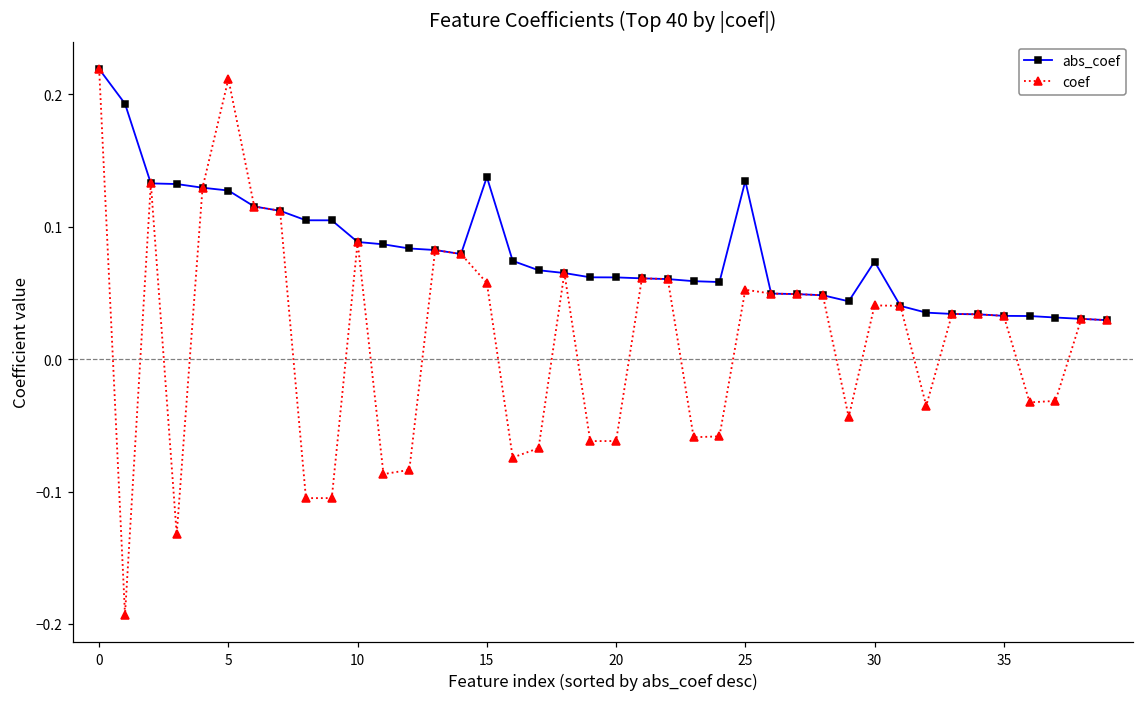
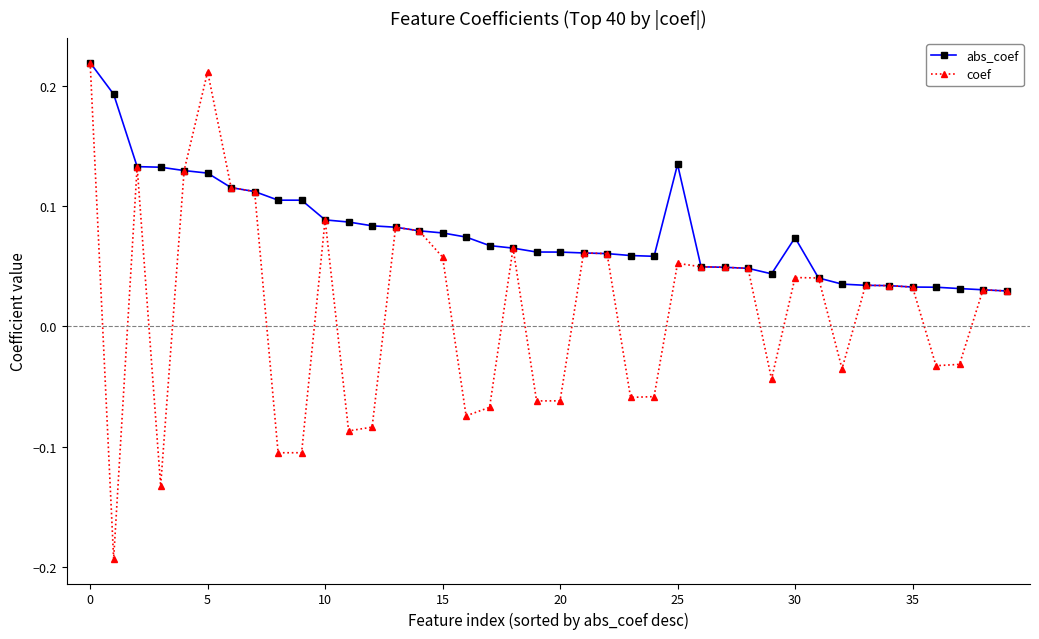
  {
    "abs_coef": {
      "5": 0.127,
-     "15": 0.138,
+     "15": 0.078,
      "20": 0.062,
      "25": 0.135,
      "30": 0.074
    },
    "coef": {
      "5": 0.212,
      "15": 0.058,
      "20": -0.062,
      "25": 0.052,
      "30": 0.041
    }
  }
